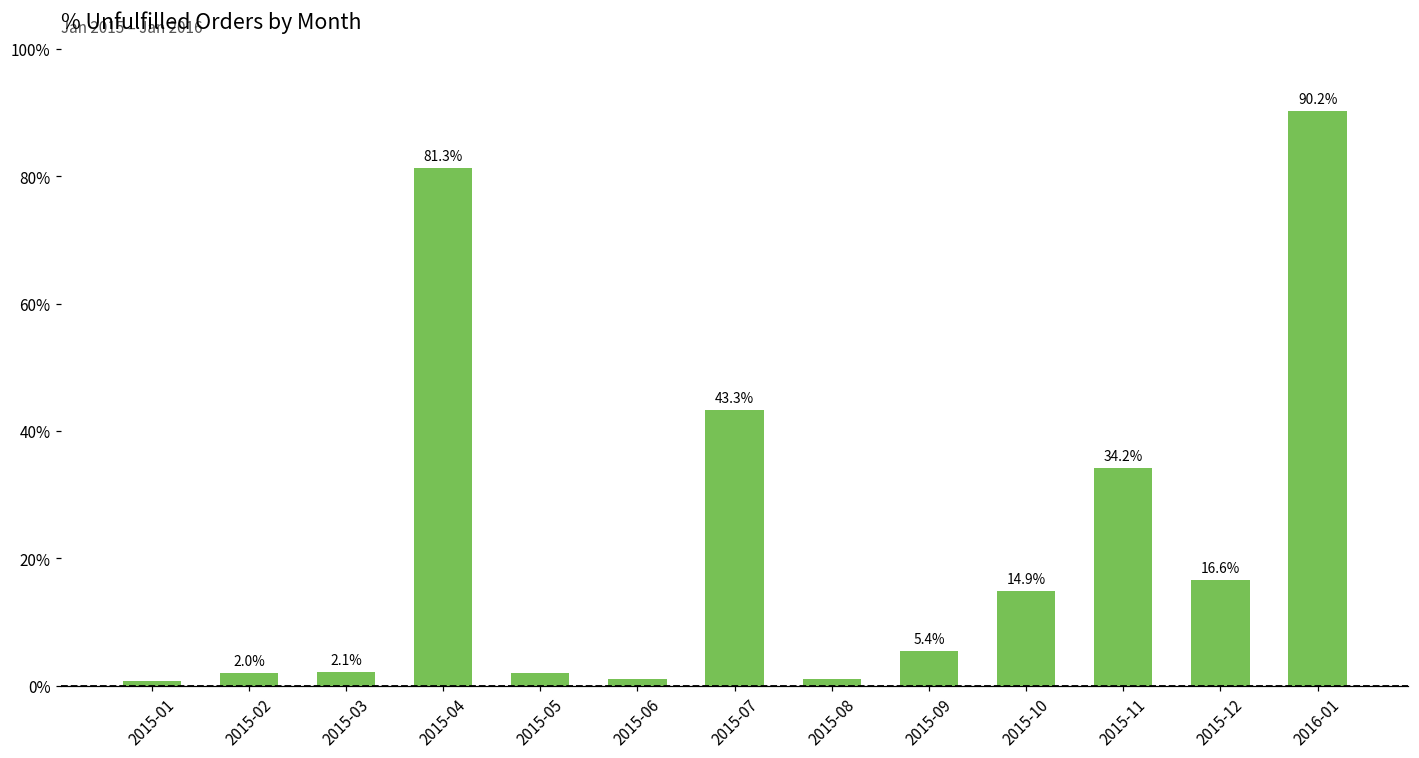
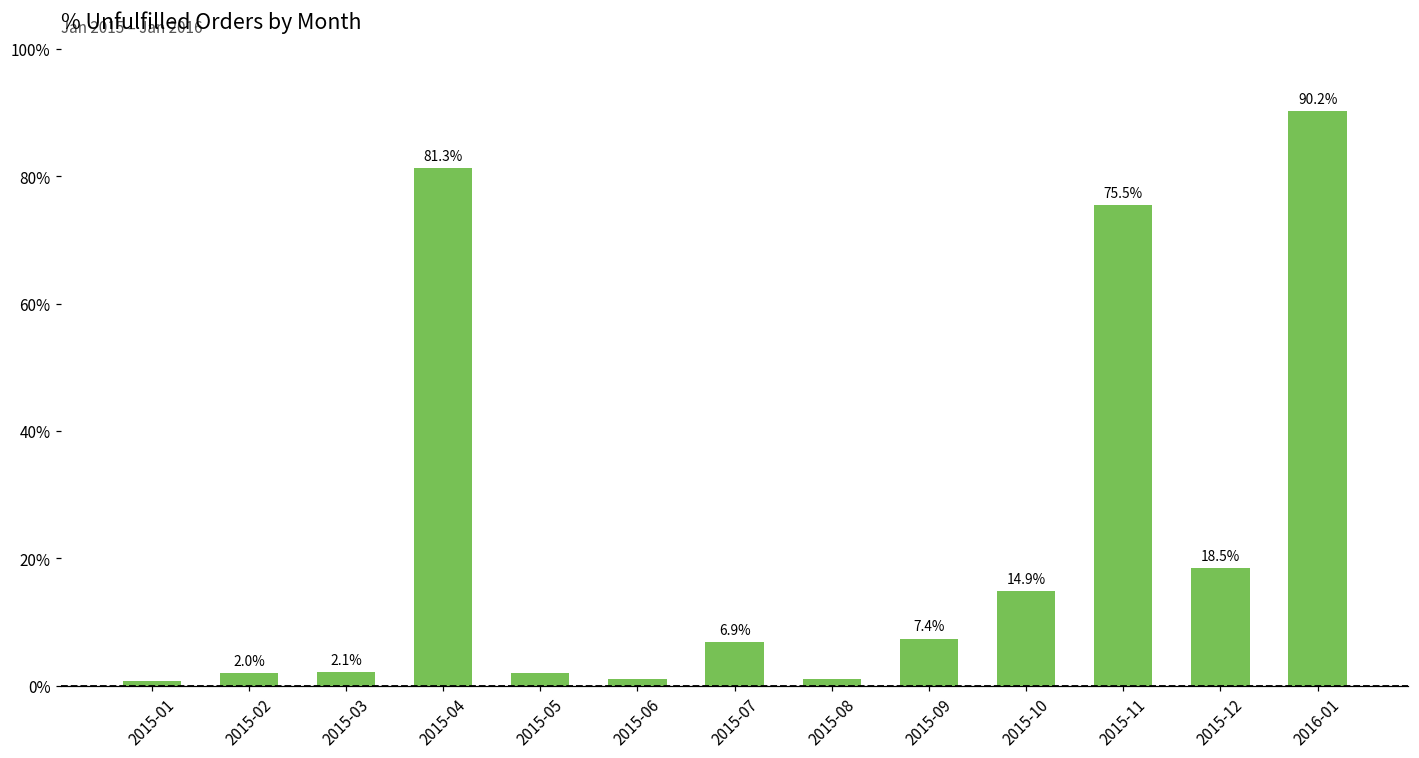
  {
    "2015-02": "2.0%",
    "2015-03": "2.1%",
    "2015-04": "81.3%",
-   "2015-07": "43.3%",
-   "2015-09": "5.4%",
+   "2015-07": "6.9%",
+   "2015-09": "7.4%",
    "2015-10": "14.9%",
-   "2015-11": "34.2%",
-   "2015-12": "16.6%",
+   "2015-11": "75.5%",
+   "2015-12": "18.5%",
    "2016-01": "90.2%"
  }
